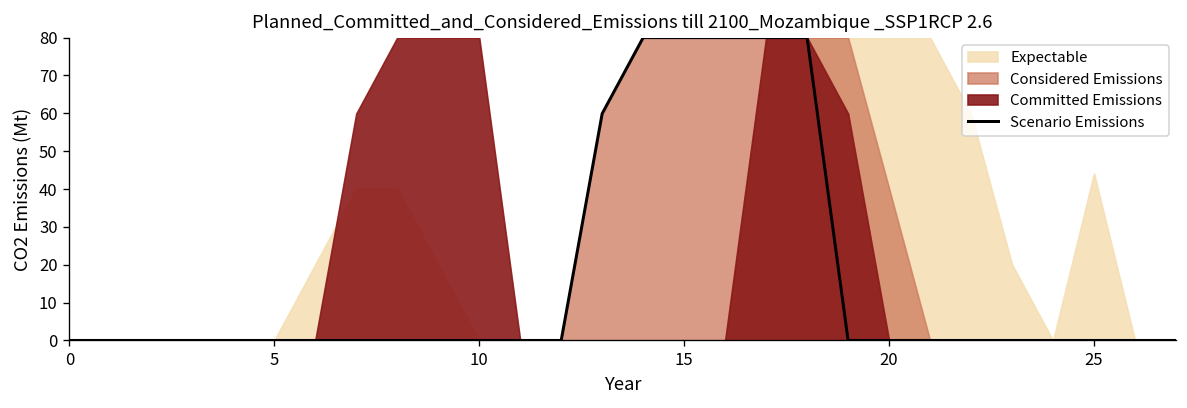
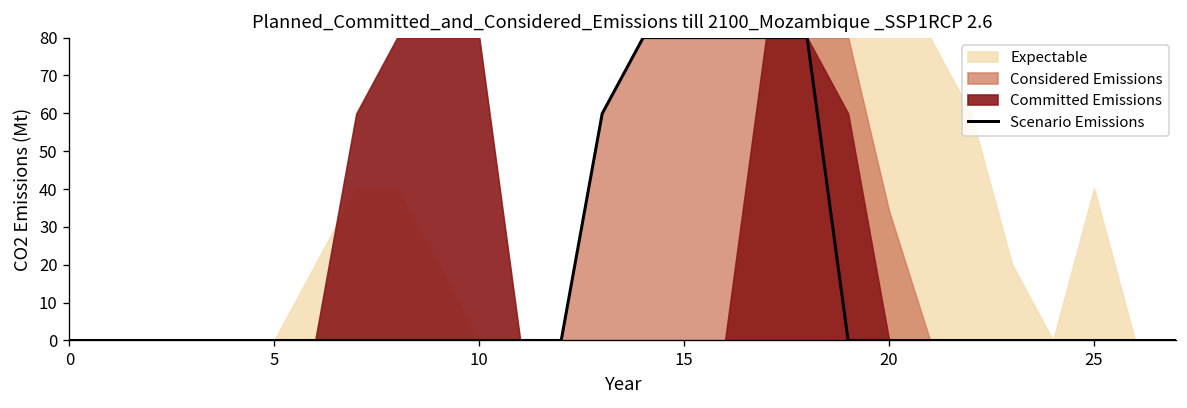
  {
    "Expectable": {
      "20": 80,
-     "25": 44
+     "25": 40
    },
    "Considered Emissions": {
-     "20": 40
+     "20": 34
    },
    "Committed Emissions": {
      "10": 80
    }
  }
